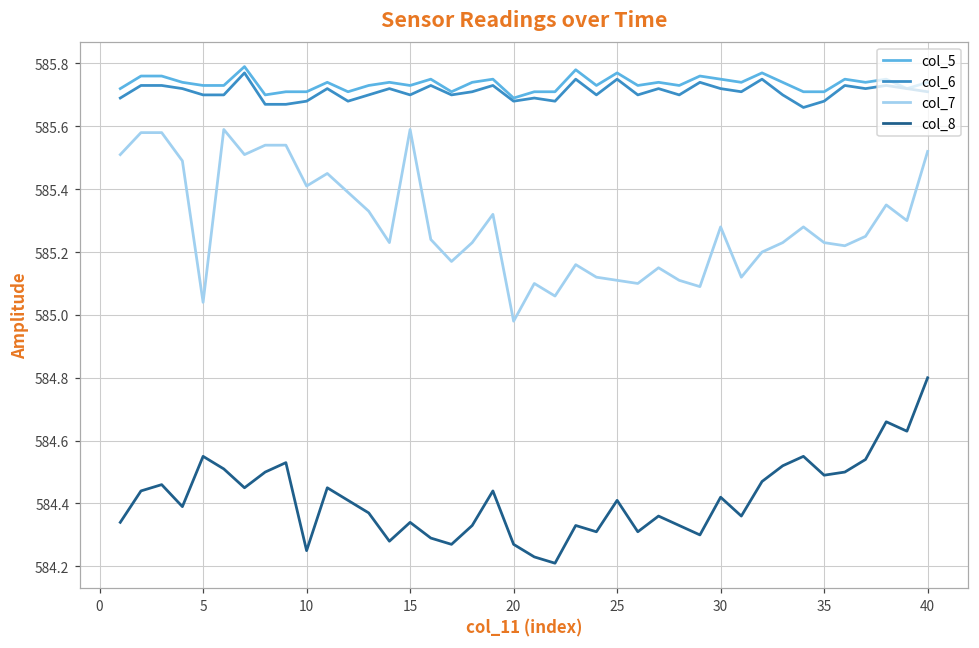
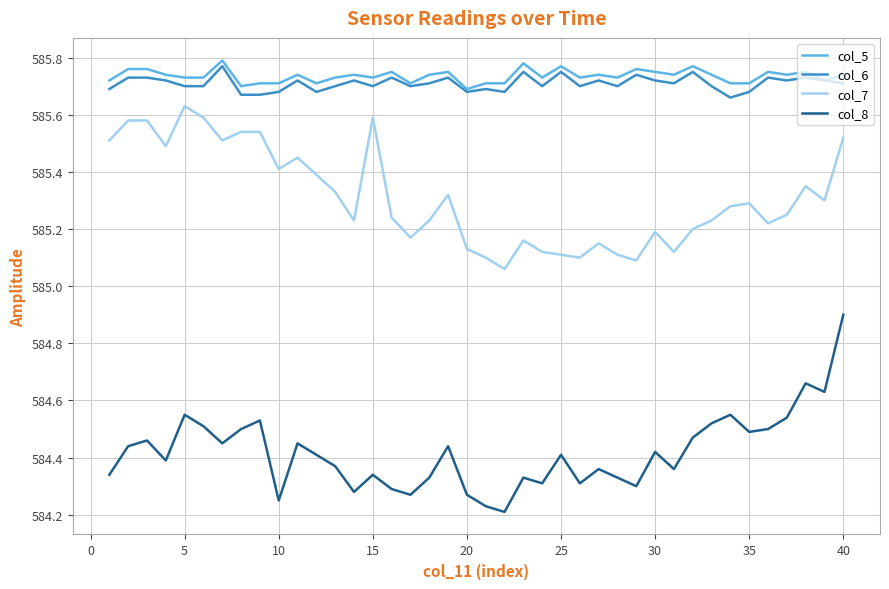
  {
    "col_7": {
-     "5": 585.04,
+     "5": 585.63,
      "10": 585.41,
      "15": 585.59,
-     "20": 584.98,
+     "20": 585.13,
      "25": 585.11,
-     "30": 585.28,
-     "35": 585.23,
+     "30": 585.19,
+     "35": 585.29,
      "40": 585.52
    },
    "col_8": {
      "5": 584.55,
      "10": 584.25,
      "15": 584.34,
      "20": 584.27,
      "25": 584.41,
      "30": 584.42,
      "35": 584.49,
-     "40": 584.8
+     "40": 584.9
    }
  }
